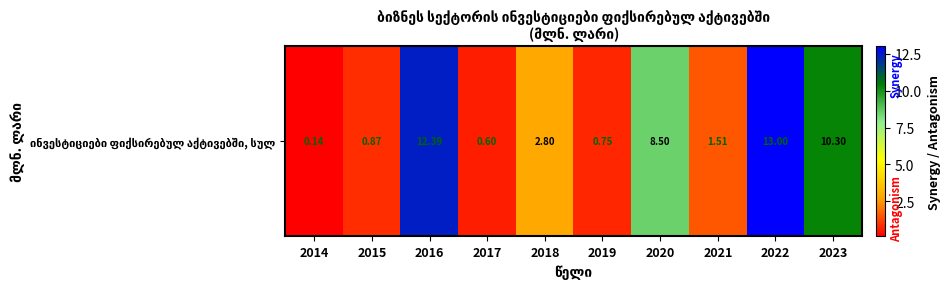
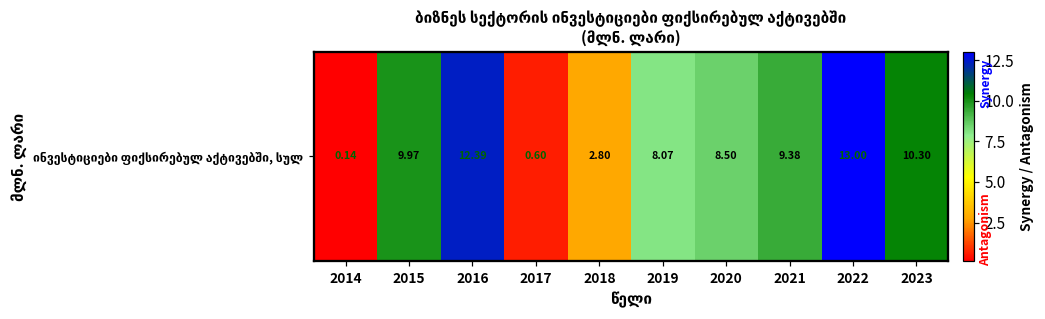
  {
    "ინვესტიციები ფიქსირებულ აქტივებში, სულ": {
      "2014": 0.14,
-     "2015": 0.87,
+     "2015": 9.97,
      "2016": 12.39,
      "2017": 0.60,
      "2018": 2.80,
-     "2019": 0.75,
+     "2019": 8.07,
      "2020": 8.50,
-     "2021": 1.51,
+     "2021": 9.38,
      "2022": 13.00,
      "2023": 10.30
    }
  }
